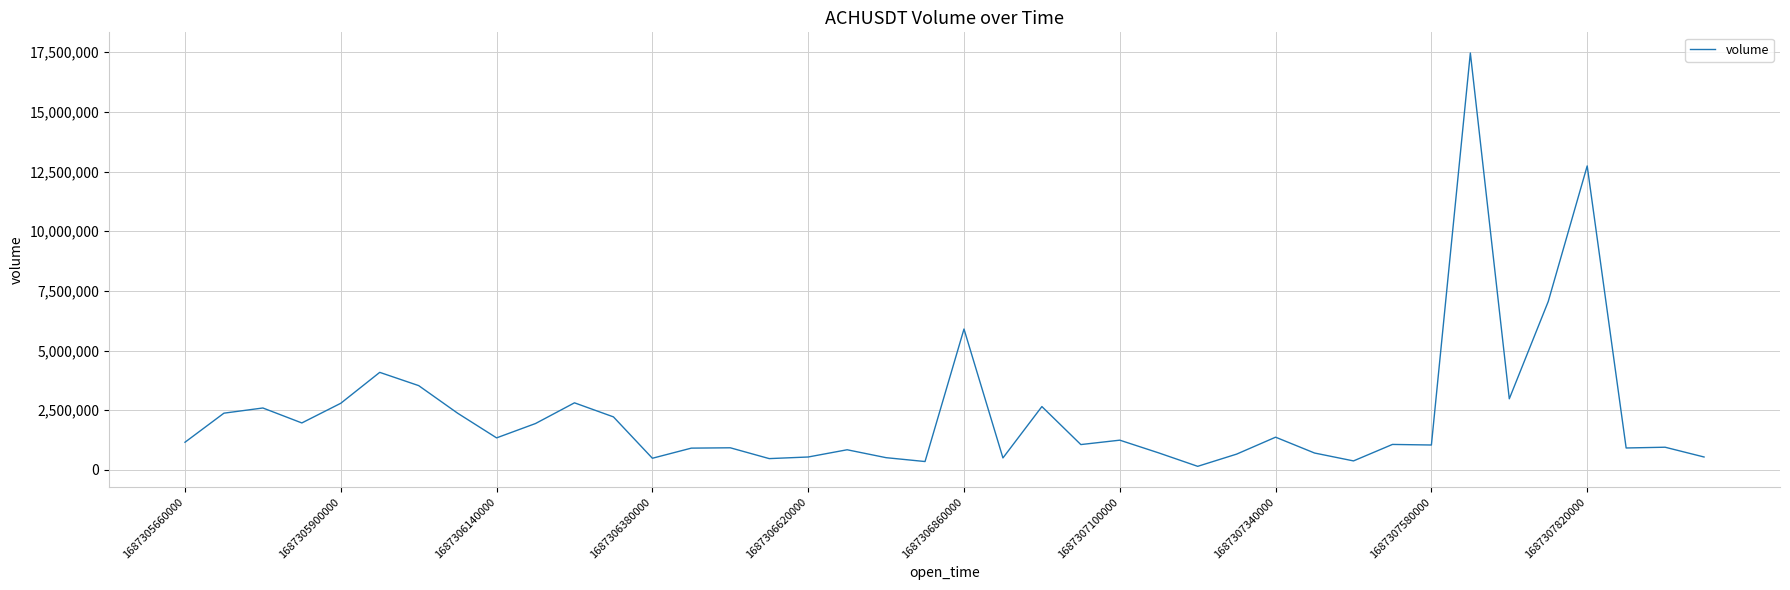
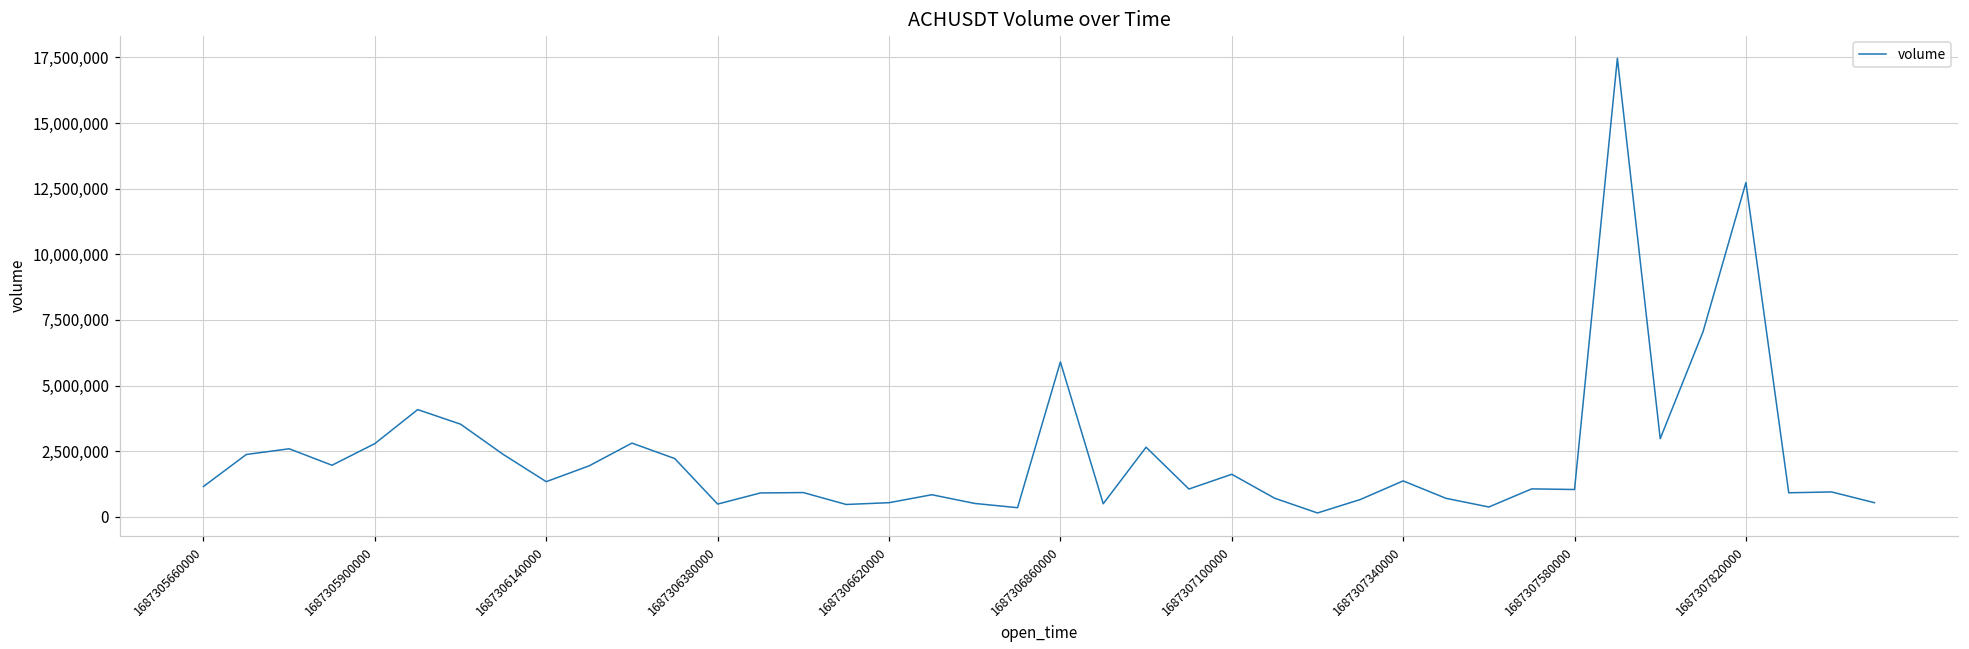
  {
    "1687305660000": "1,200,000",
    "1687305900000": "2,800,000",
    "1687306140000": "1,300,000",
    "1687306380000": "500,000",
    "1687306620000": "500,000",
    "1687306860000": "5,900,000",
-   "1687307100000": "1,200,000",
+   "1687307100000": "1,600,000",
    "1687307340000": "1,400,000",
    "1687307580000": "1,000,000",
    "1687307820000": "12,700,000"
  }
